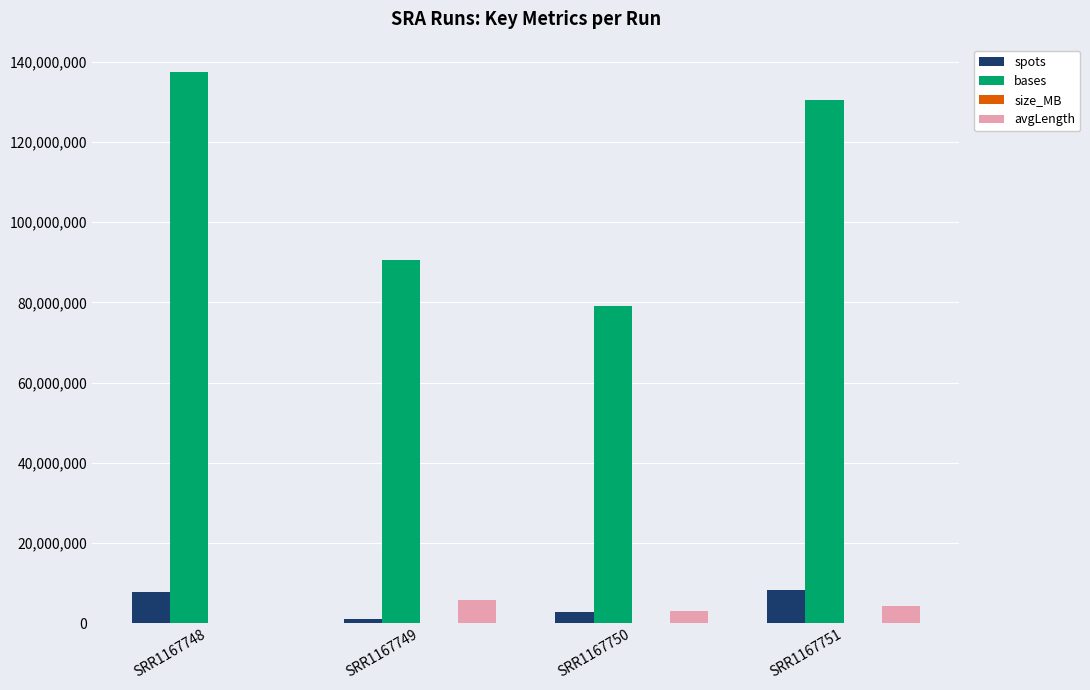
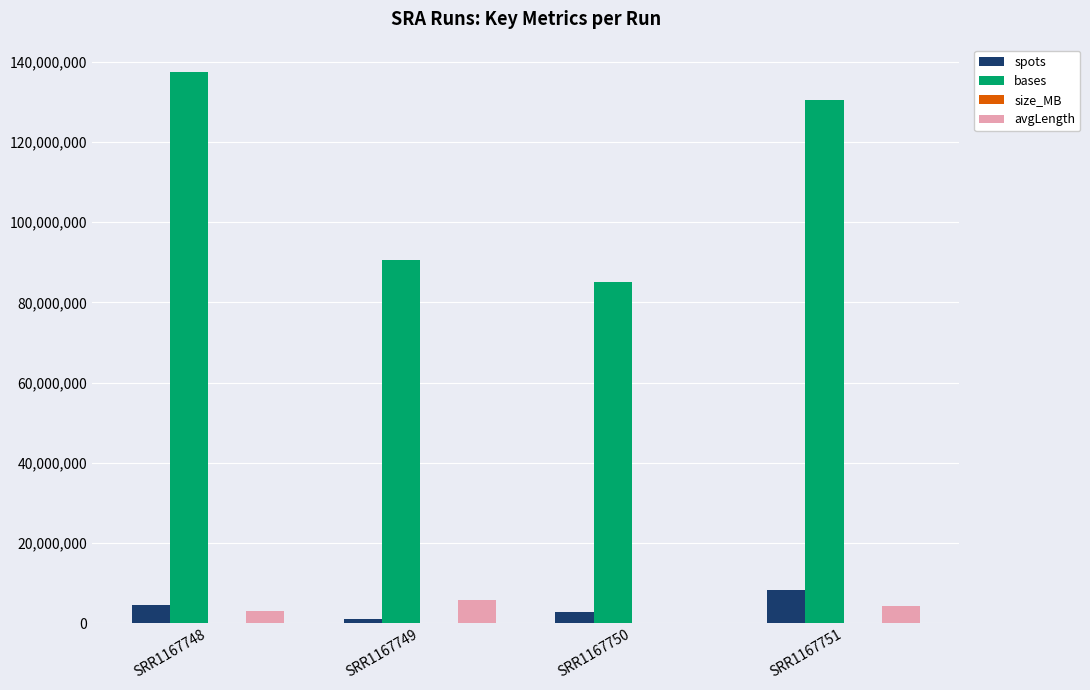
  {
    "spots": {
-     "SRR1167748": "8,000,000",
+     "SRR1167748": "5,000,000",
      "SRR1167749": "1,000,000",
      "SRR1167750": "3,000,000",
      "SRR1167751": "8,000,000"
    },
    "bases": {
      "SRR1167748": "137,000,000",
      "SRR1167749": "91,000,000",
-     "SRR1167750": "79,000,000",
+     "SRR1167750": "85,000,000",
      "SRR1167751": "130,000,000"
    },
    "avgLength": {
-     "SRR1167748": "0",
+     "SRR1167748": "3,000,000",
      "SRR1167749": "6,000,000",
-     "SRR1167750": "3,000,000",
+     "SRR1167750": "0",
      "SRR1167751": "4,000,000"
    }
  }
